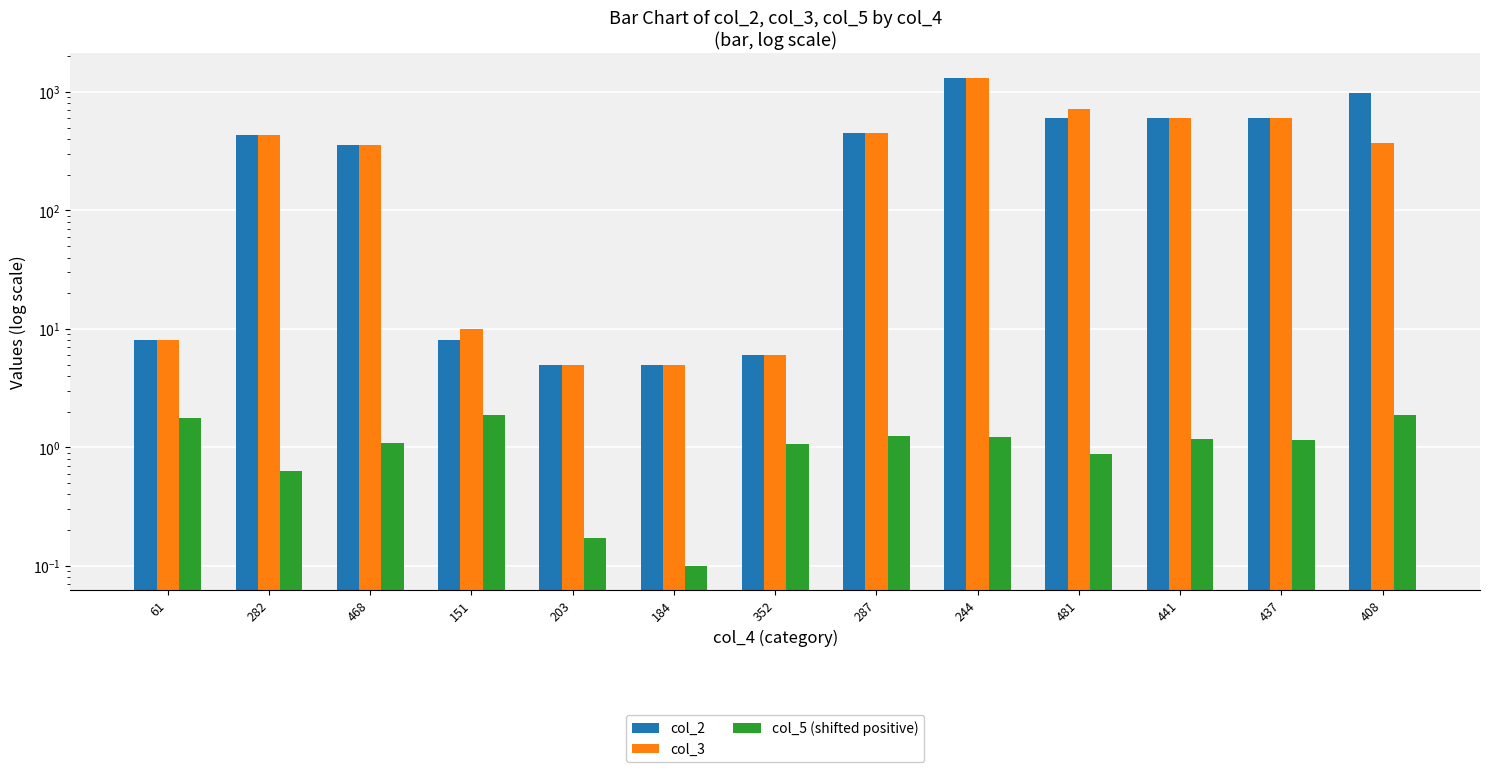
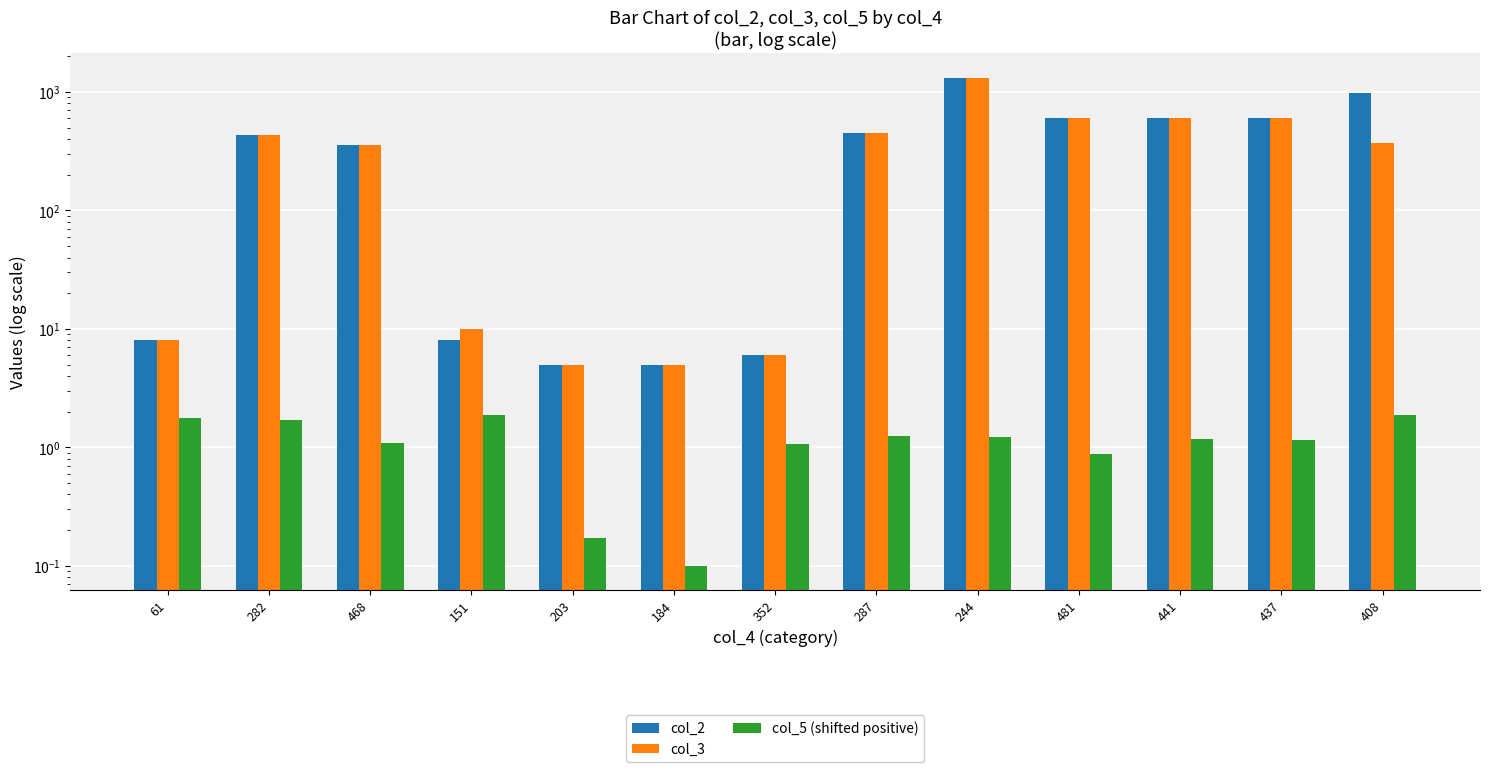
  {
    "col_2": {
      "61": 8,
      "282": 440,
      "468": 360,
      "151": 8,
      "203": 5.0,
      "184": 5.0,
      "352": 6,
      "287": 450,
      "244": 1300,
      "481": 600,
      "441": 600,
      "437": 600,
      "408": 1000
    },
    "col_3": {
      "61": 8,
      "282": 440,
      "468": 360,
      "151": 10,
      "203": 5,
      "184": 5,
      "352": 6,
      "287": 450,
      "244": 1300,
-     "481": 700,
+     "481": 600,
      "441": 600,
      "437": 600,
      "408": 370
    },
    "col_5 (shifted positive)": {
      "61": 1.8,
-     "282": 0.6,
+     "282": 1.7,
      "468": 1.1,
      "151": 1.9,
      "203": 0.17,
      "184": 0.1,
      "352": 1.1,
      "287": 1.2,
      "244": 1.2,
      "481": 0.9,
      "441": 1.2,
      "437": 1.2,
      "408": 1.9
    }
  }
